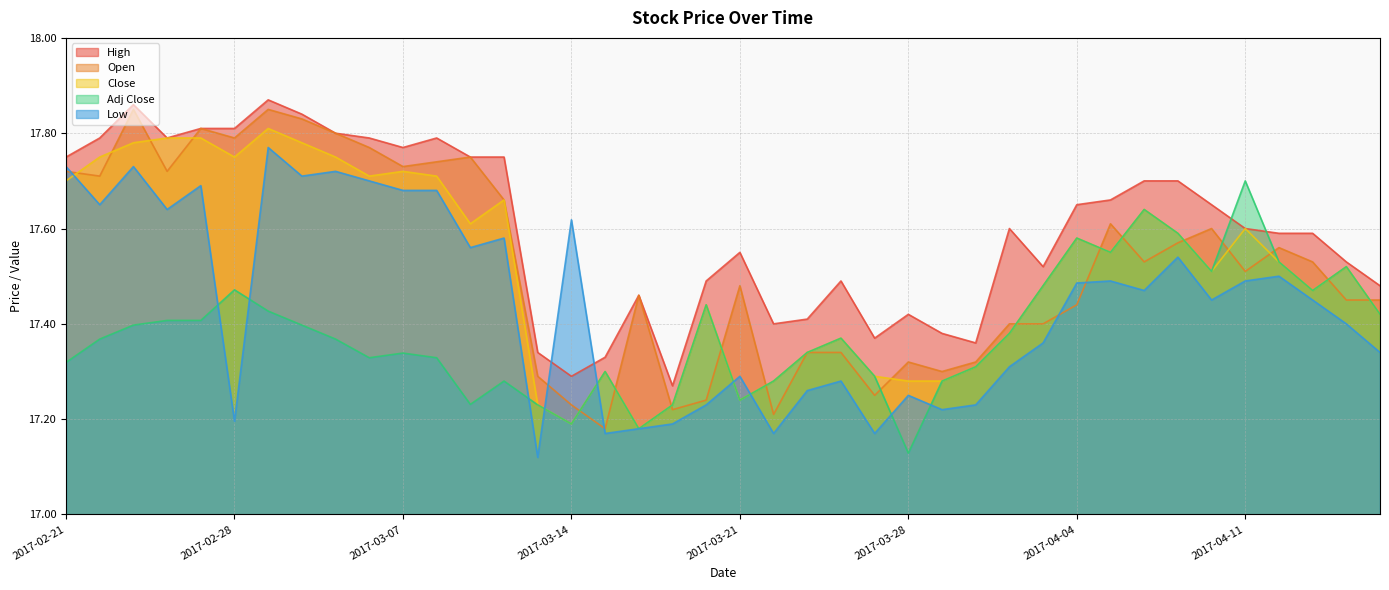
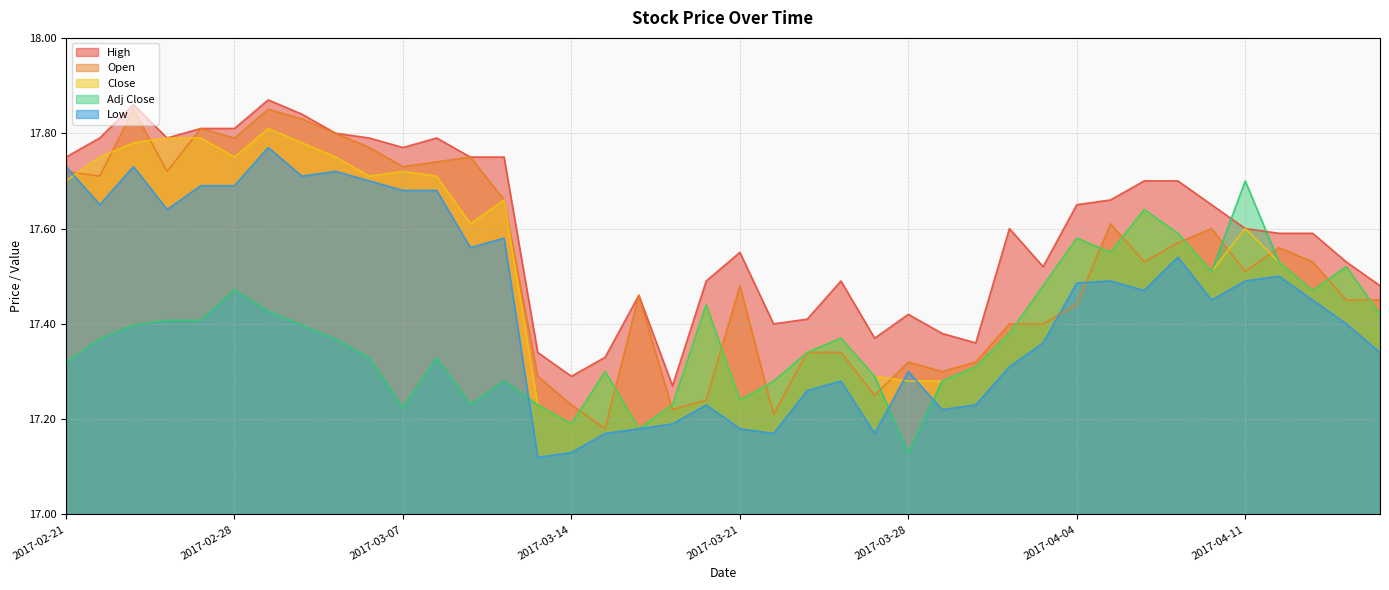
  {
    "Adj Close": {
      "2017-02-21": 17.32,
      "2017-02-28": 17.47,
-     "2017-03-07": 17.34,
+     "2017-03-07": 17.22,
      "2017-03-28": 17.13,
      "2017-04-11": 17.70
    },
    "Low": {
      "2017-02-21": 17.73,
-     "2017-02-28": 17.20,
+     "2017-02-28": 17.69,
      "2017-03-07": 17.68,
-     "2017-03-14": 17.62,
-     "2017-03-21": 17.29,
-     "2017-03-28": 17.25,
+     "2017-03-14": 17.13,
+     "2017-03-21": 17.18,
+     "2017-03-28": 17.30,
      "2017-04-04": 17.49,
      "2017-04-11": 17.49
    }
  }
